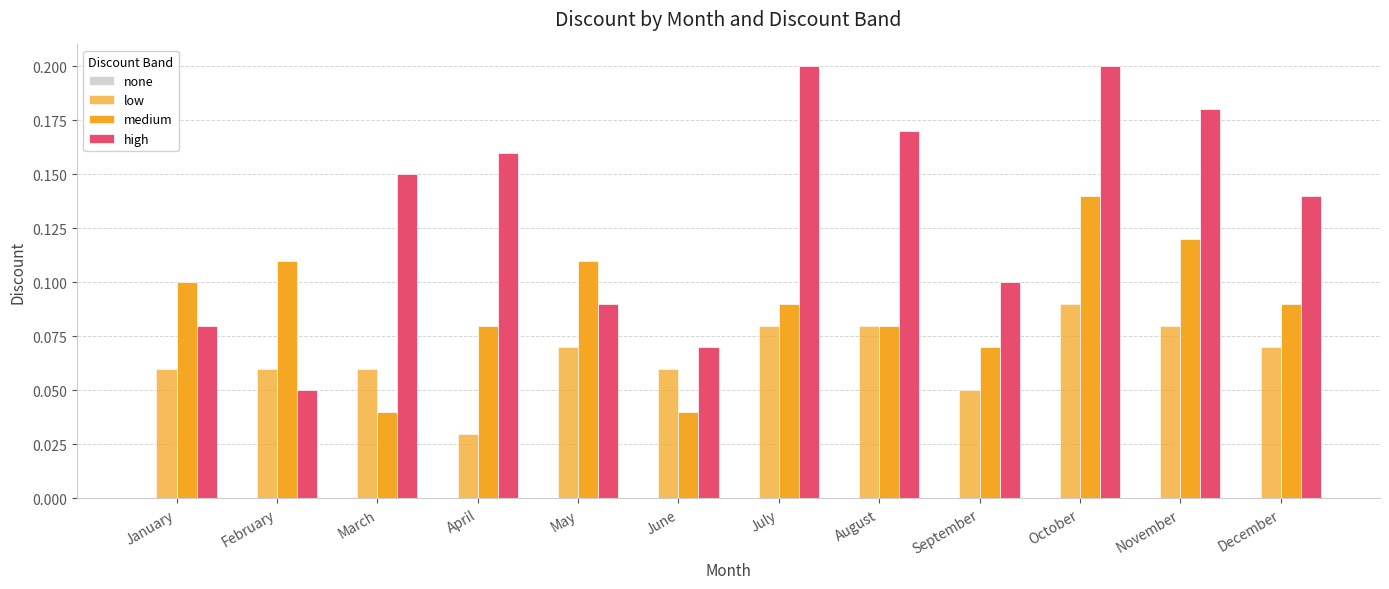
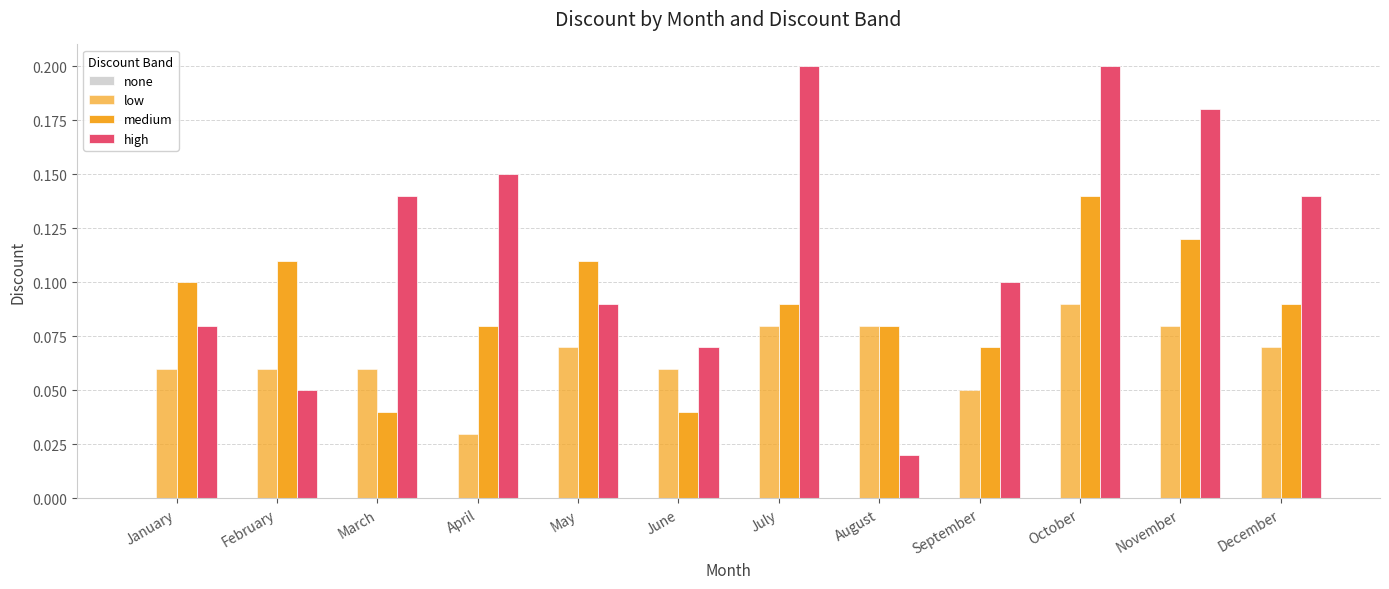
  {
    "none": {
      "January": 0.00,
      "February": 0.00,
      "March": 0.00,
      "April": 0.00,
      "May": 0.00,
      "June": 0.00,
      "July": 0.00,
      "August": 0.00,
      "September": 0.00,
      "October": 0.00,
      "November": 0.00,
      "December": 0.00
    },
    "high": {
      "January": 0.08,
      "February": 0.05,
-     "March": 0.15,
-     "April": 0.16,
+     "March": 0.14,
+     "April": 0.15,
      "May": 0.09,
      "June": 0.07,
      "July": 0.20,
-     "August": 0.17,
+     "August": 0.02,
      "September": 0.10,
      "October": 0.20,
      "November": 0.18,
      "December": 0.14
    }
  }
